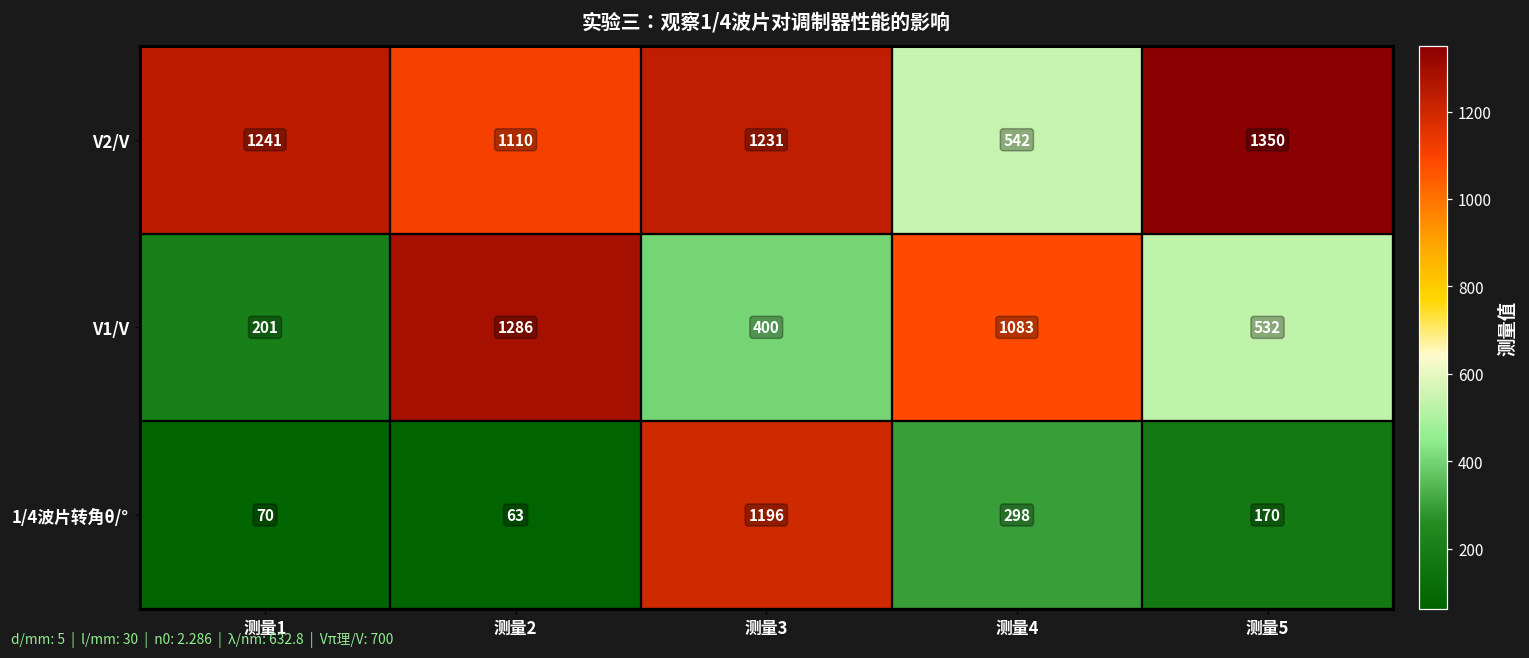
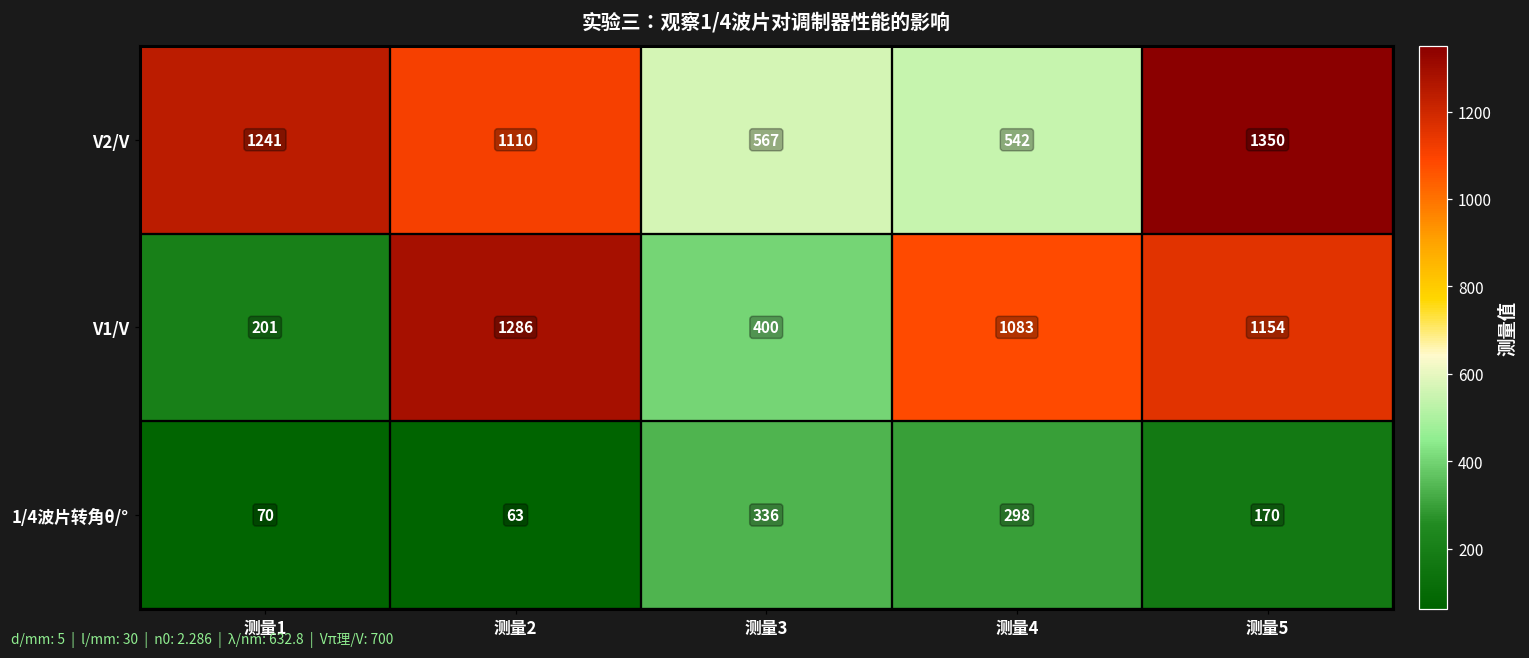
  {
    "V2/V": {
-     "测量3": 1231
+     "测量3": 567
    },
    "V1/V": {
-     "测量5": 532
+     "测量5": 1154
    },
    "1/4波片转角θ/°": {
-     "测量3": 1196
+     "测量3": 336
    }
  }
